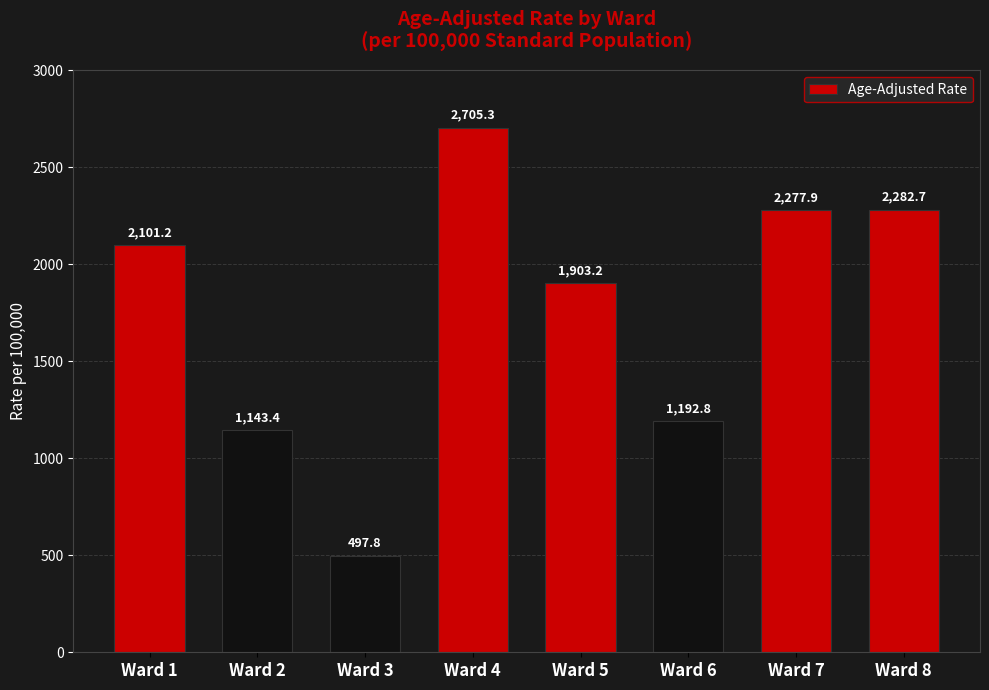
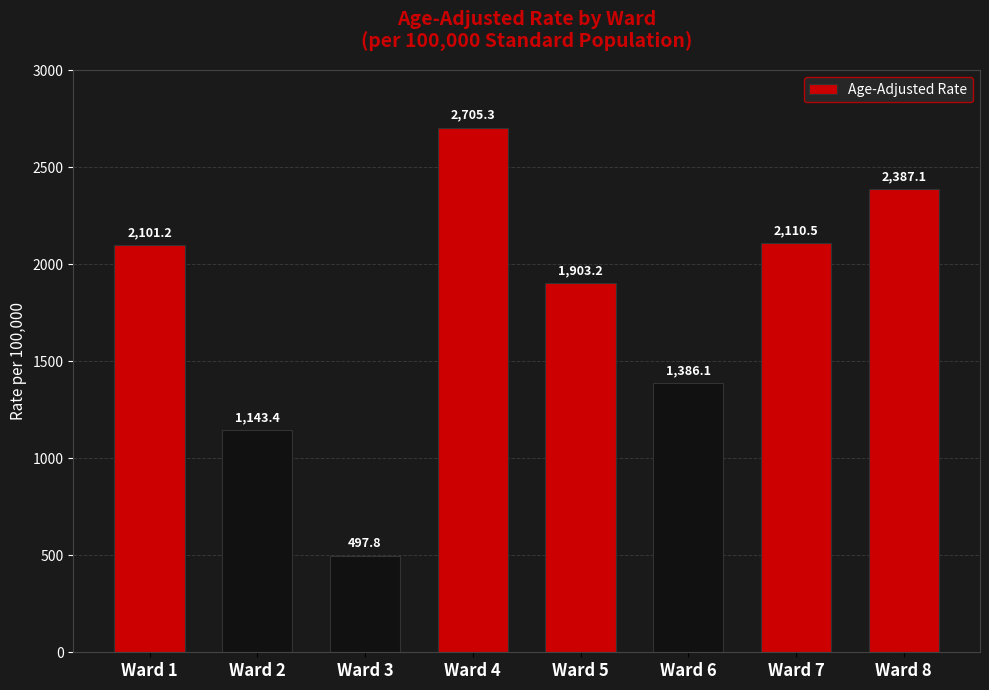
  {
    "Ward 1": "2,101.2",
    "Ward 2": "1,143.4",
    "Ward 3": "497.8",
    "Ward 4": "2,705.3",
    "Ward 5": "1,903.2",
-   "Ward 6": "1,192.8",
-   "Ward 7": "2,277.9",
-   "Ward 8": "2,282.7"
+   "Ward 6": "1,386.1",
+   "Ward 7": "2,110.5",
+   "Ward 8": "2,387.1"
  }
